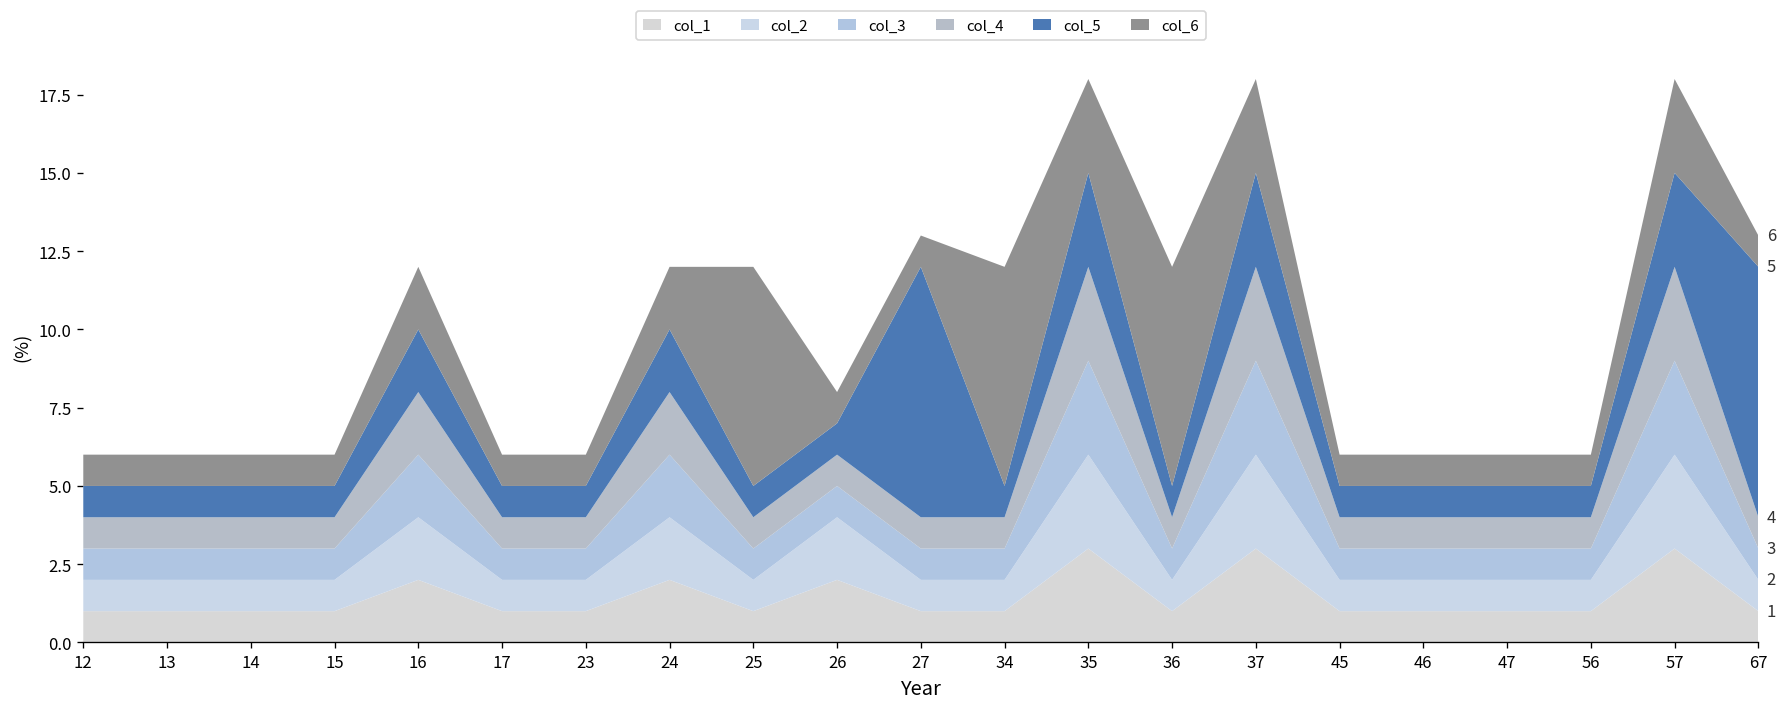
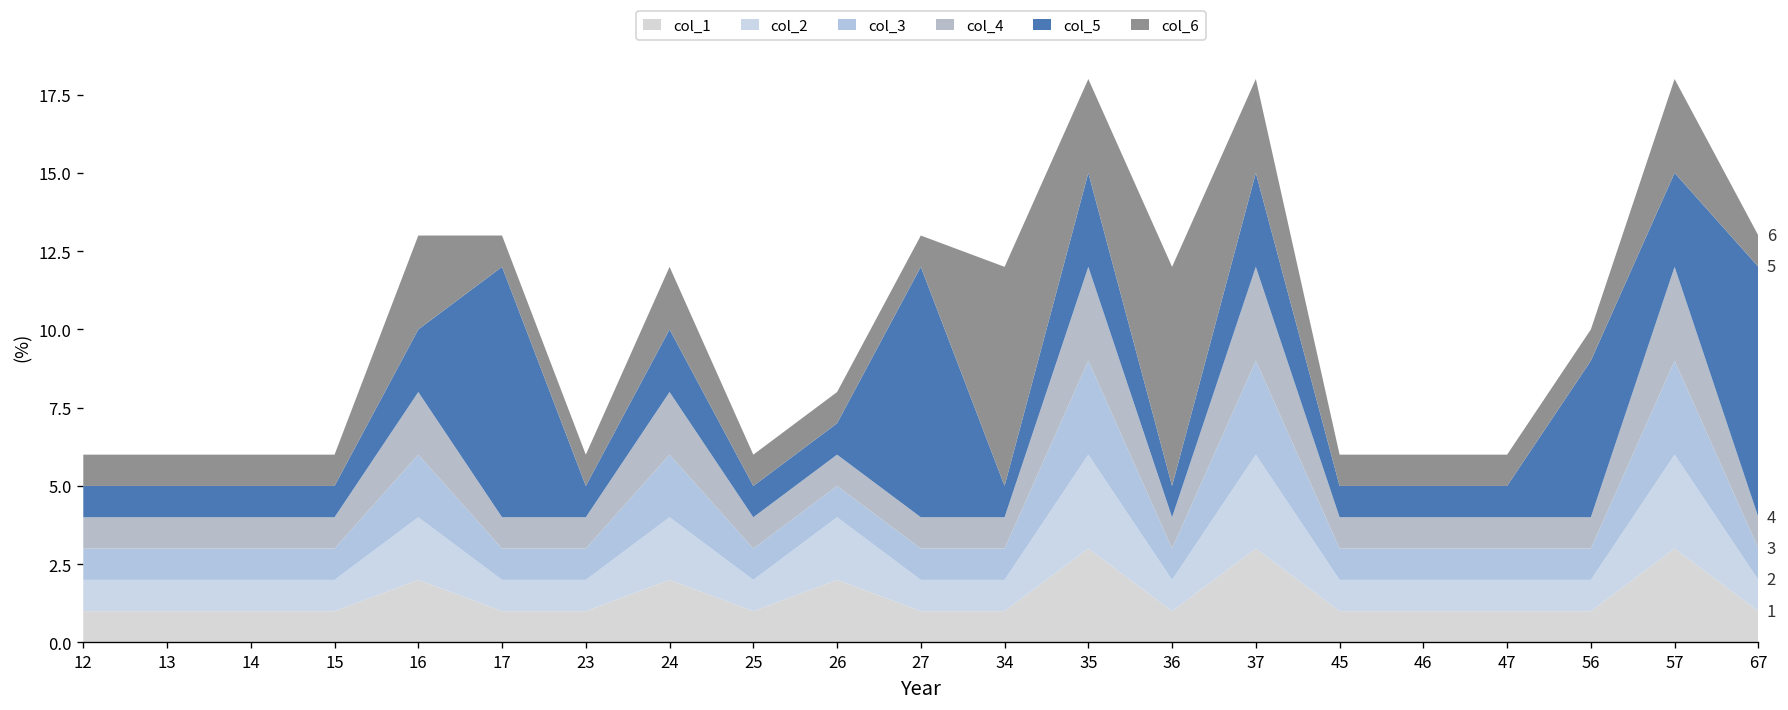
  {
    "col_5": {
      "12": 1,
      "13": 1,
      "14": 1,
      "15": 1,
      "16": 2,
-     "17": 1,
+     "17": 8,
      "23": 1,
      "24": 2,
      "25": 1,
      "26": 1,
      "27": 8,
      "34": 1,
      "35": 3,
      "36": 1,
      "37": 3,
      "45": 1,
      "46": 1,
      "47": 1,
-     "56": 1,
+     "56": 5,
      "57": 3
    },
    "col_6": {
      "12": 1,
      "13": 1,
      "14": 1,
      "15": 1,
-     "16": 2,
+     "16": 3,
      "17": 1,
      "23": 1,
      "24": 2,
-     "25": 7,
+     "25": 1,
      "26": 1,
      "27": 1,
      "34": 7,
      "35": 3,
      "36": 7,
      "37": 3,
      "45": 1,
      "46": 1,
      "47": 1,
      "56": 1,
      "57": 3
    }
  }
